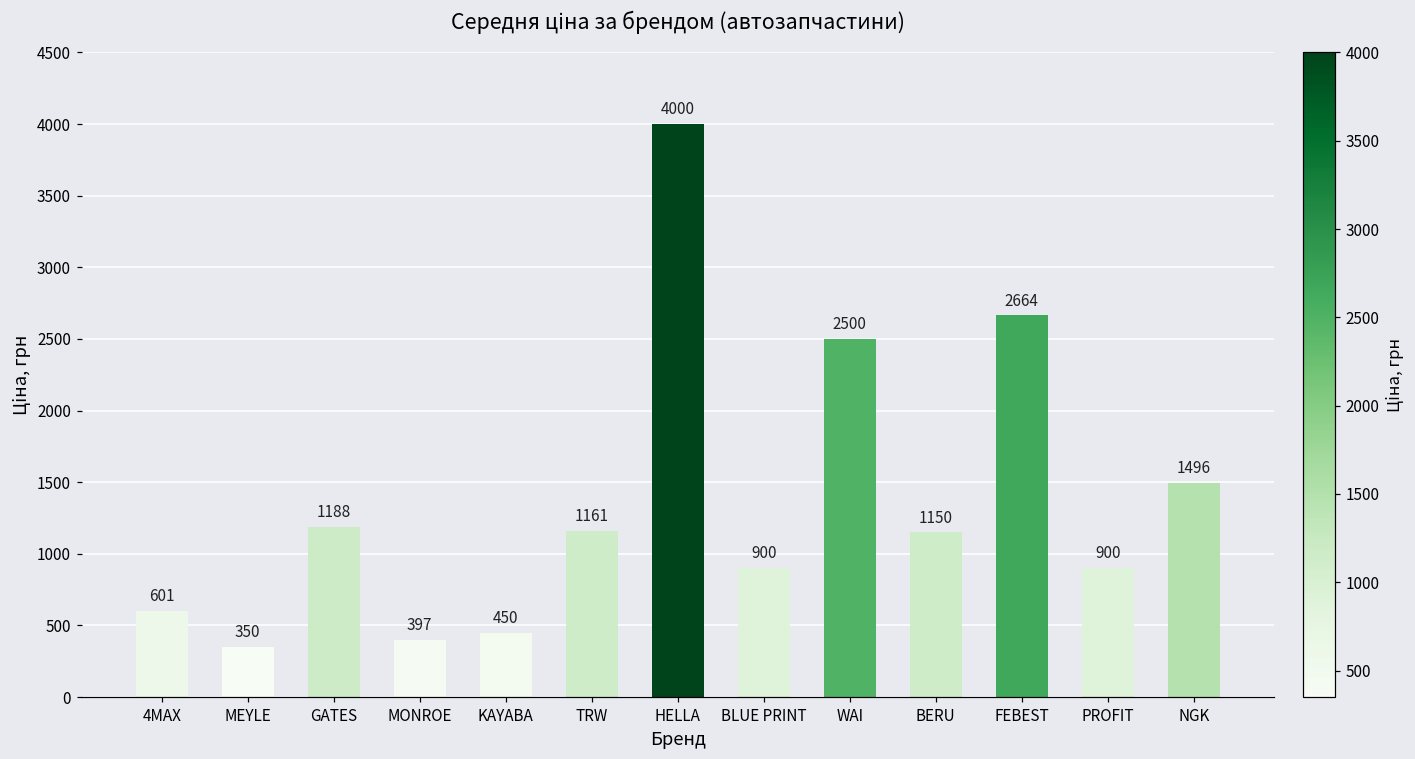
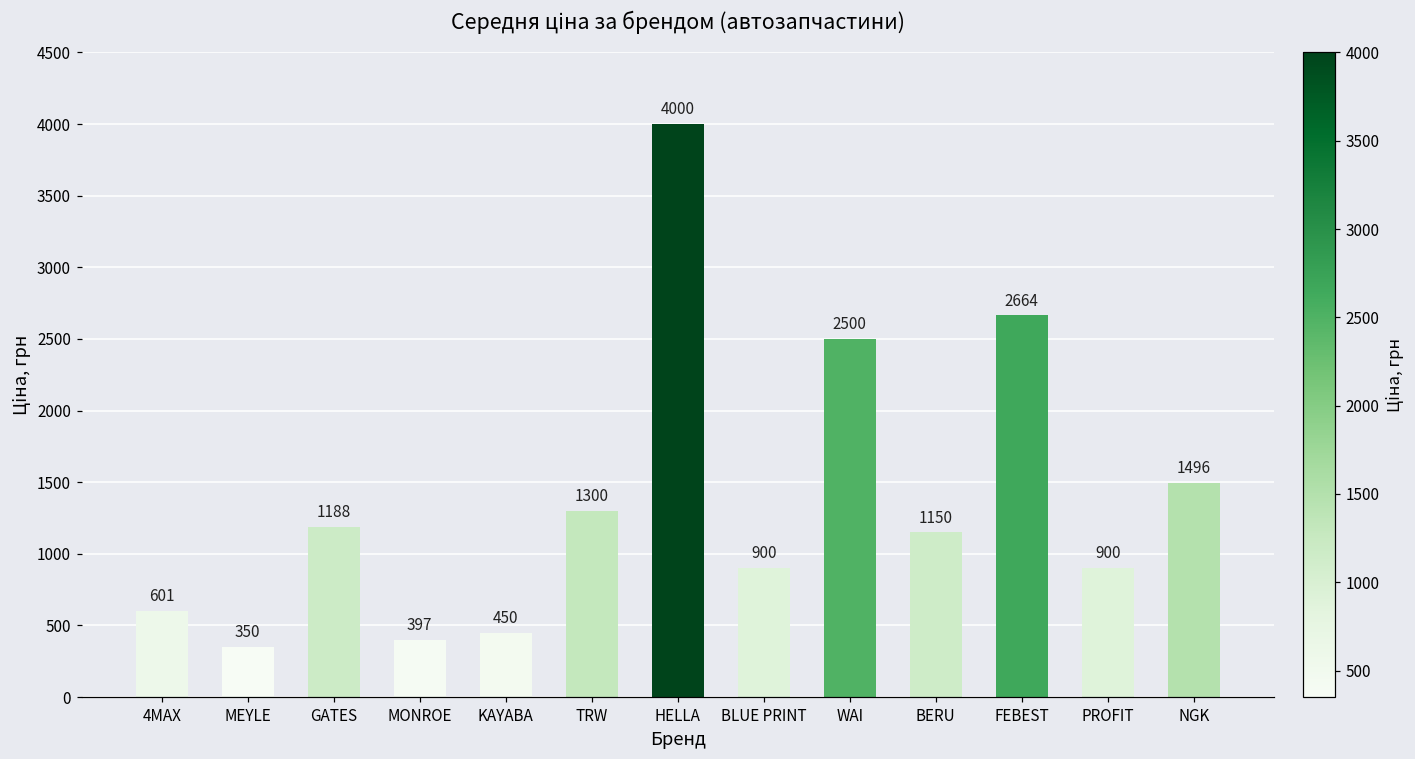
  {
    "4MAX": 601,
    "MEYLE": 350,
    "GATES": 1188,
    "MONROE": 397,
    "KAYABA": 450,
-   "TRW": 1161,
+   "TRW": 1300,
    "HELLA": 4000,
    "BLUE PRINT": 900,
    "WAI": 2500,
    "BERU": 1150,
    "FEBEST": 2664,
    "PROFIT": 900,
    "NGK": 1496
  }
